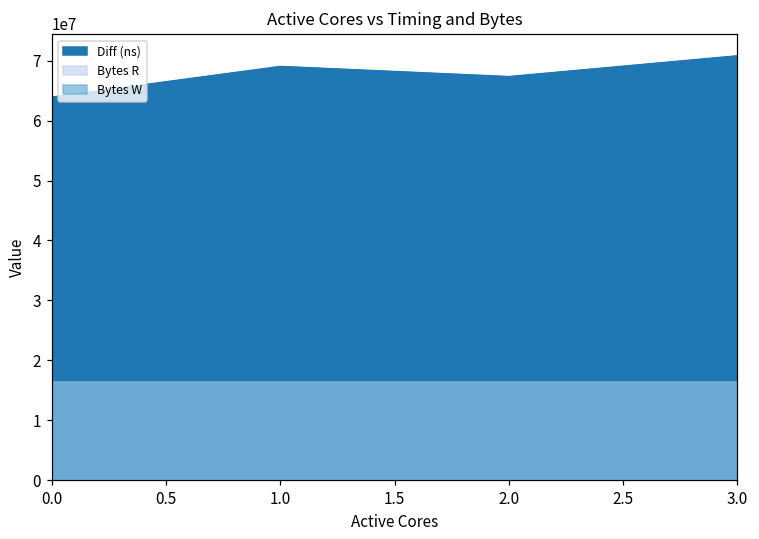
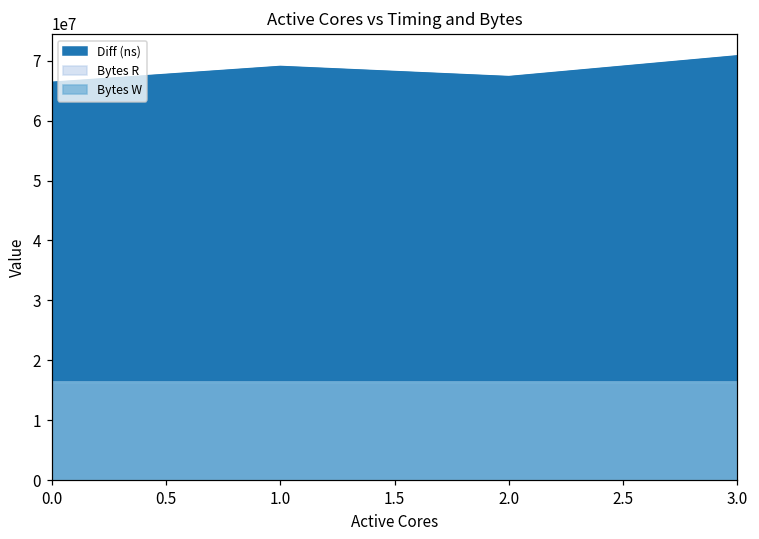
  {
    "Diff (ns)": {
-     "0.0": 64000000,
+     "0.0": 66000000,
      "1.0": 69000000,
      "2.0": 67000000,
      "3.0": 71000000
    },
    "Bytes W": {
      "0.0": 16000000,
      "1.0": 16000000,
      "2.0": 16000000,
      "3.0": 16000000
    }
  }
